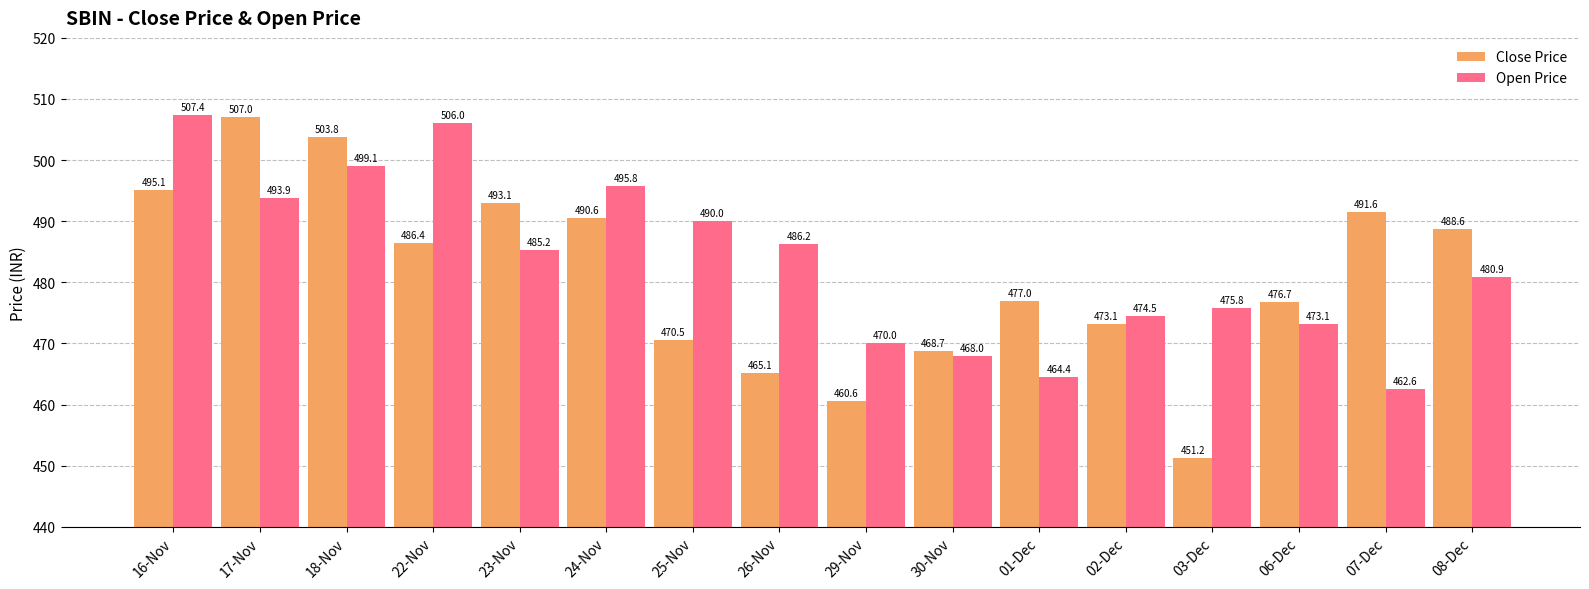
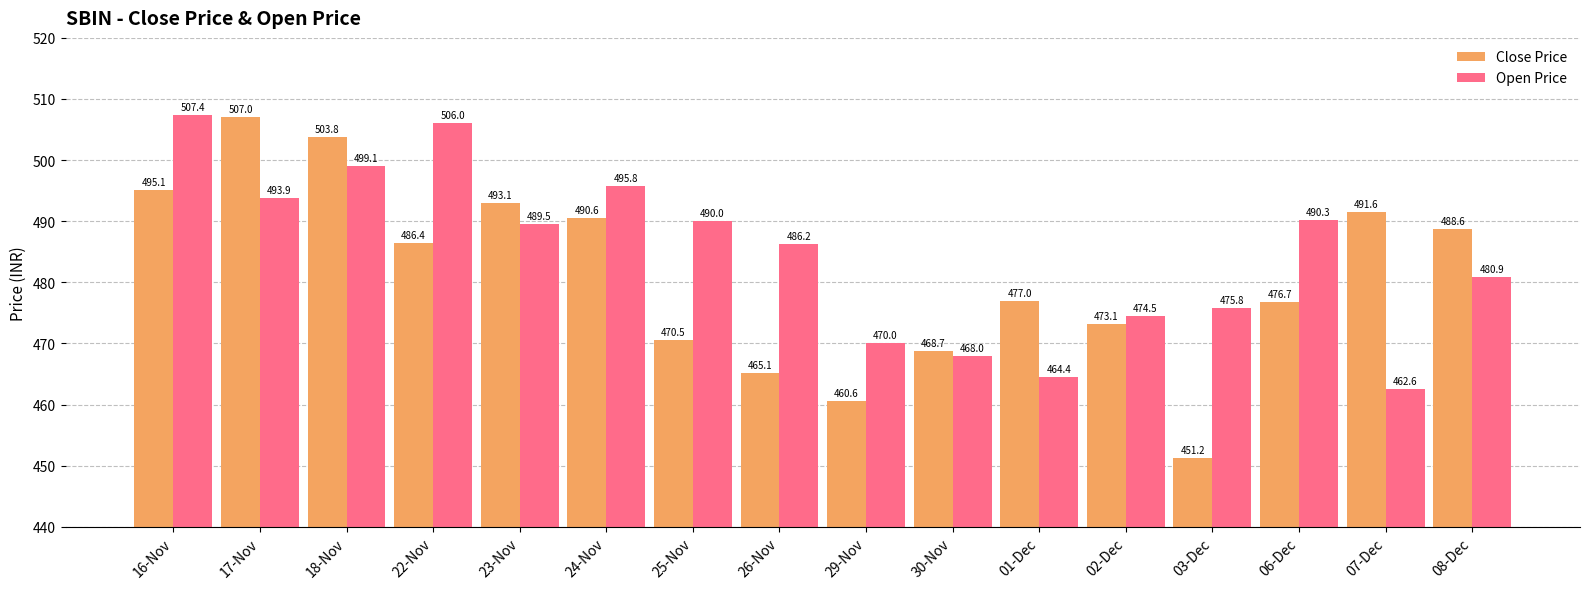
  {
    "Close Price": {
      "16-Nov": 495.1,
      "17-Nov": 507.0,
      "18-Nov": 503.8,
      "22-Nov": 486.4,
      "23-Nov": 493.1,
      "24-Nov": 490.6,
      "25-Nov": 470.5,
      "26-Nov": 465.1,
      "29-Nov": 460.6,
      "30-Nov": 468.7,
      "01-Dec": 477.0,
      "02-Dec": 473.1,
      "03-Dec": 451.2,
      "06-Dec": 476.7,
      "07-Dec": 491.6,
      "08-Dec": 488.6
    },
    "Open Price": {
      "16-Nov": 507.4,
      "17-Nov": 493.9,
      "18-Nov": 499.1,
      "22-Nov": 506.0,
-     "23-Nov": 485.2,
+     "23-Nov": 489.5,
      "24-Nov": 495.8,
      "25-Nov": 490.0,
      "26-Nov": 486.2,
      "29-Nov": 470.0,
      "30-Nov": 468.0,
      "01-Dec": 464.4,
      "02-Dec": 474.5,
      "03-Dec": 475.8,
-     "06-Dec": 473.1,
+     "06-Dec": 490.3,
      "07-Dec": 462.6,
      "08-Dec": 480.9
    }
  }
